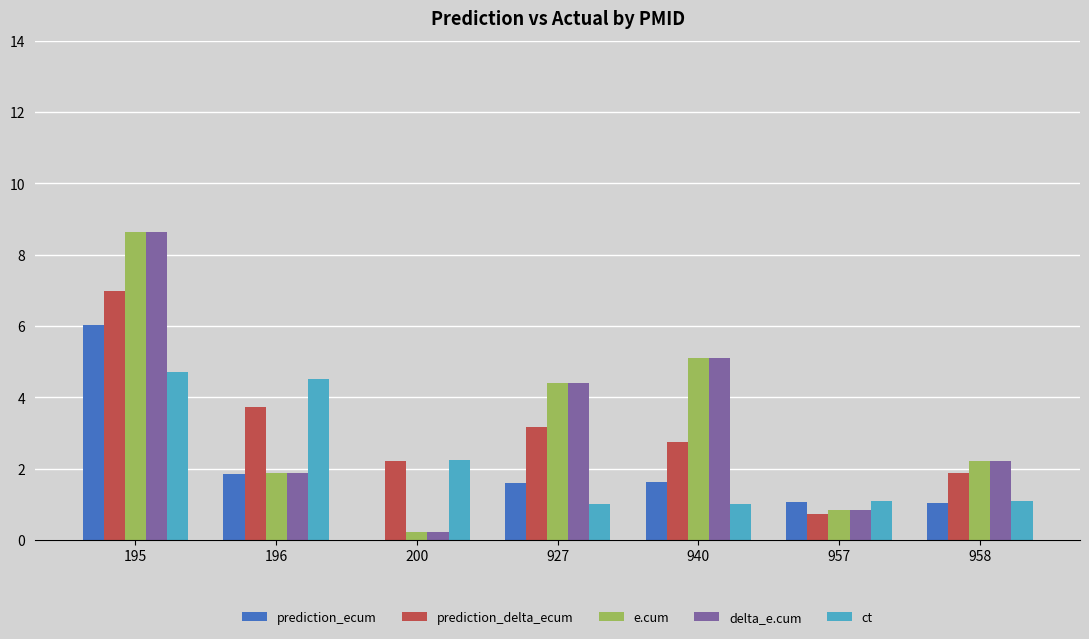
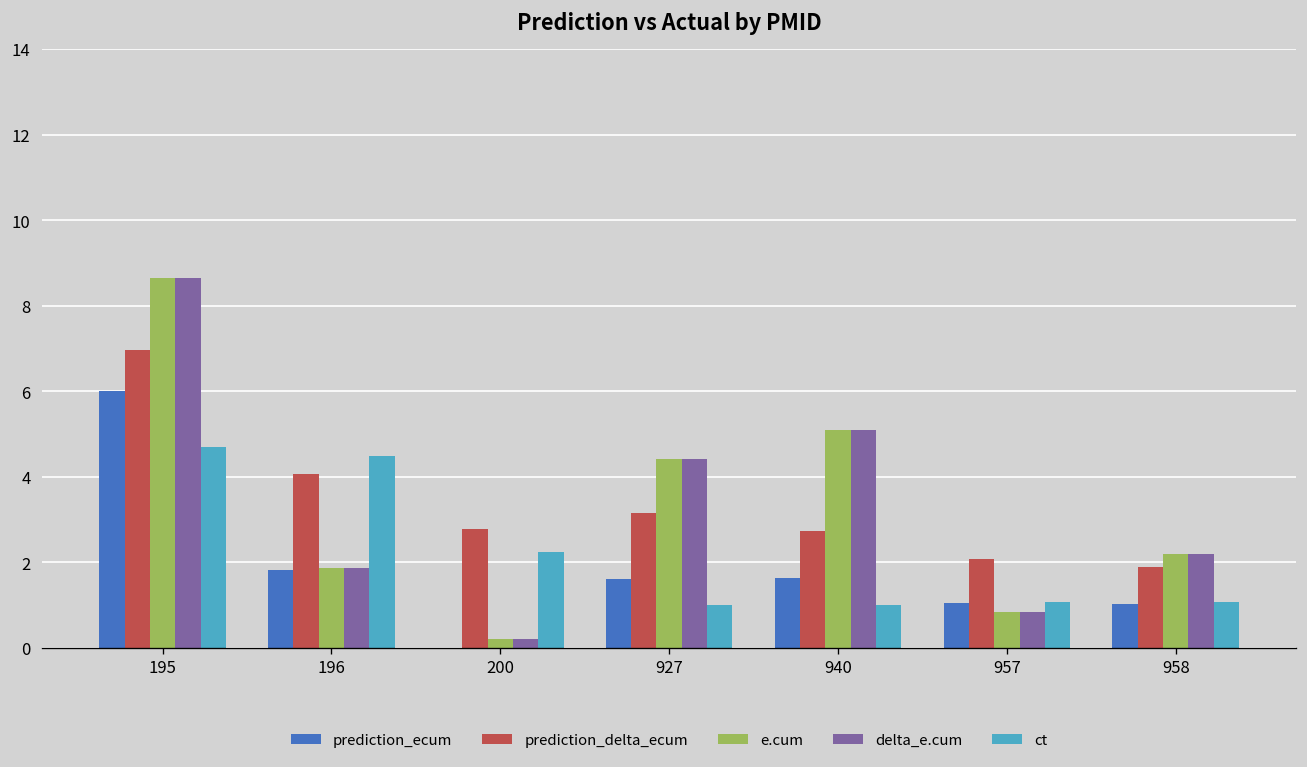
  {
    "prediction_delta_ecum": {
      "195": 7.0,
-     "196": 3.7,
-     "200": 2.2,
+     "196": 4.1,
+     "200": 2.8,
      "927": 3.2,
      "940": 2.7,
-     "957": 0.7,
+     "957": 2.1,
      "958": 1.9
    },
    "e.cum": {
      "195": 8.6,
      "196": 1.9,
      "200": 0.2,
      "927": 4.4,
      "940": 5.1,
      "957": 0.9,
      "958": 2.2
    },
    "delta_e.cum": {
      "195": 8.6,
      "196": 1.9,
      "200": 0.2,
      "927": 4.4,
      "940": 5.1,
      "957": 0.9,
      "958": 2.2
    }
  }
